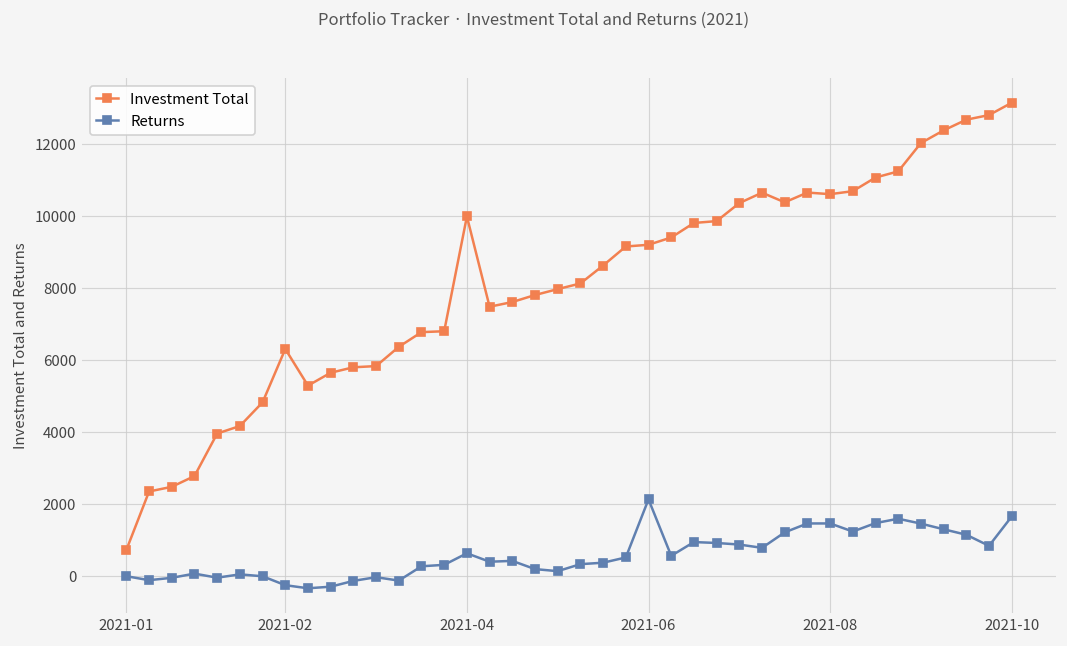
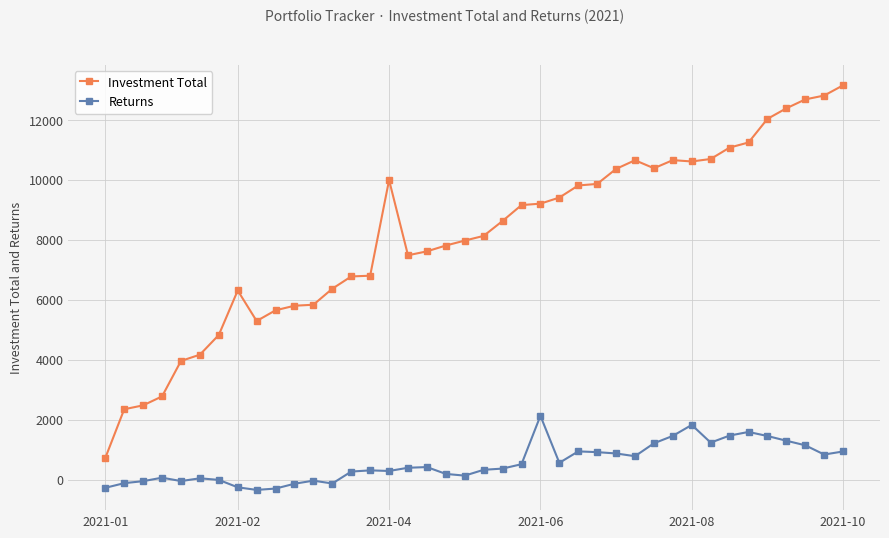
  {
    "Investment Total": {
      "2021-01": 700,
      "2021-02": 6300,
      "2021-04": 10000,
      "2021-06": 9200,
      "2021-08": 10600,
      "2021-10": 13200
    },
    "Returns": {
-     "2021-01": 0,
+     "2021-01": -300,
      "2021-02": -300,
-     "2021-04": 600,
+     "2021-04": 300,
      "2021-06": 2100,
-     "2021-08": 1500,
-     "2021-10": 1700
+     "2021-08": 1800,
+     "2021-10": 900
    }
  }
